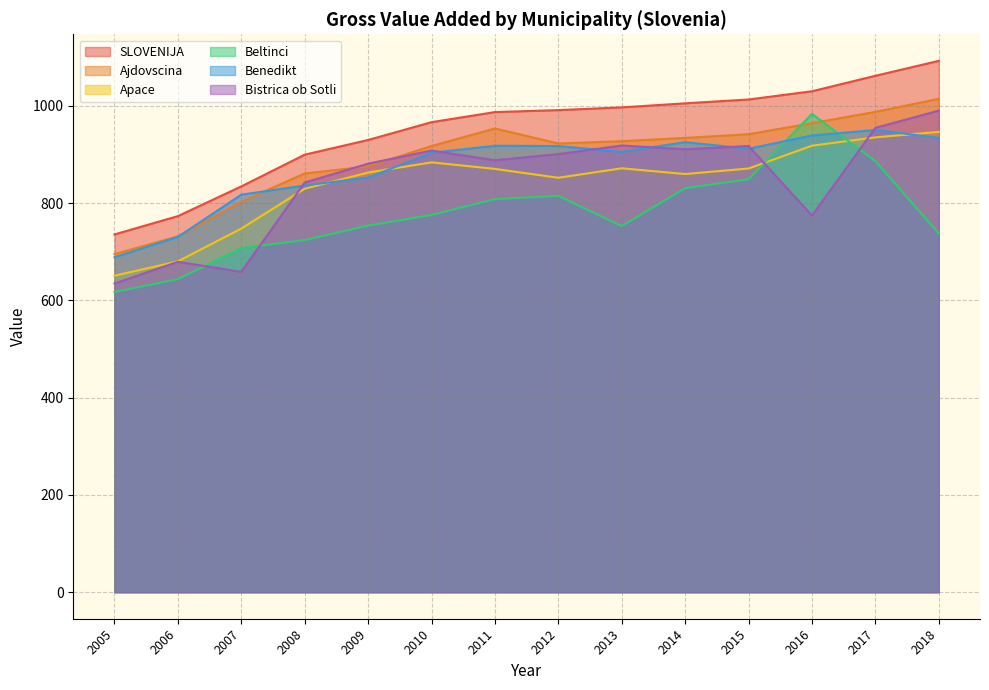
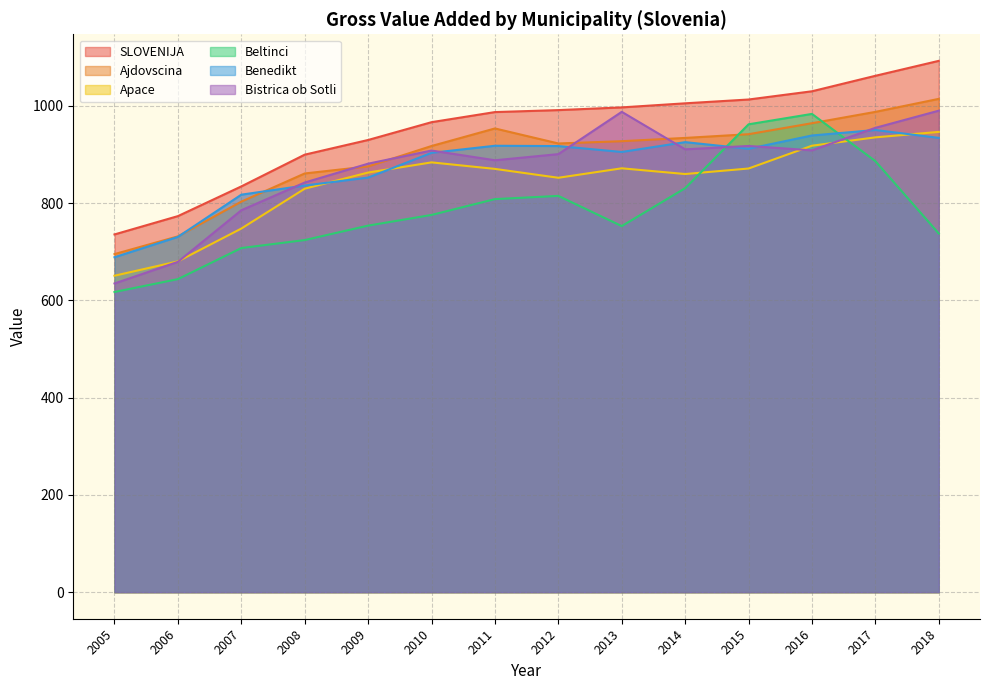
  {
    "Beltinci": {
      "2005": 620,
      "2006": 640,
      "2007": 710,
      "2008": 720,
      "2009": 750,
      "2010": 780,
      "2011": 810,
      "2012": 810,
      "2013": 750,
      "2014": 830,
-     "2015": 850,
+     "2015": 960,
      "2016": 980,
      "2017": 890,
      "2018": 740
    },
    "Benedikt": {
      "2005": 690,
      "2007": 820,
      "2008": 840,
      "2009": 850,
      "2011": 920,
      "2012": 920,
      "2013": 910,
      "2014": 930,
      "2015": 910,
      "2016": 940,
      "2018": 930
    },
    "Bistrica ob Sotli": {
      "2005": 630,
-     "2007": 660,
+     "2007": 790,
      "2008": 840,
      "2009": 880,
      "2011": 890,
      "2012": 900,
-     "2013": 920,
+     "2013": 990,
      "2014": 910,
      "2015": 920,
-     "2016": 770,
+     "2016": 910,
      "2018": 990
    }
  }
